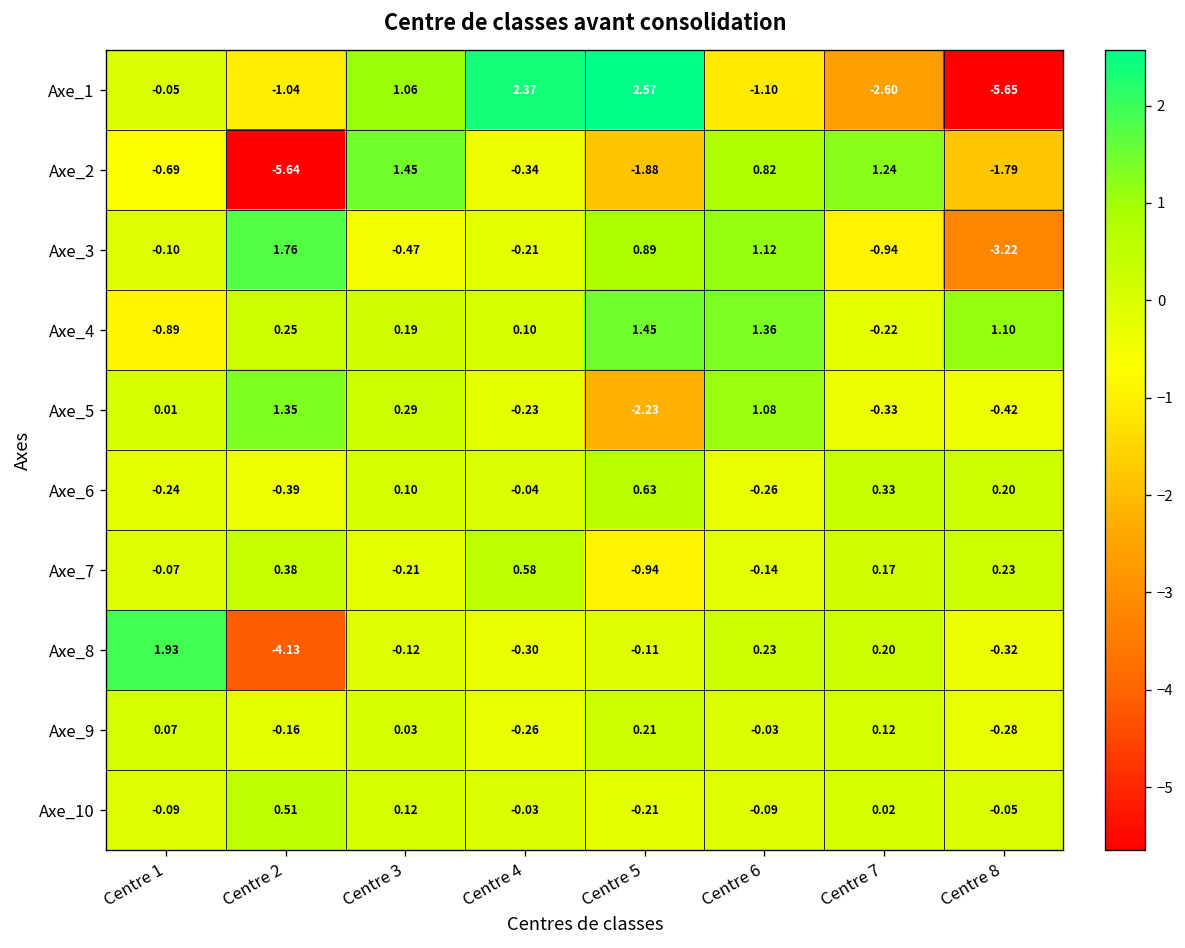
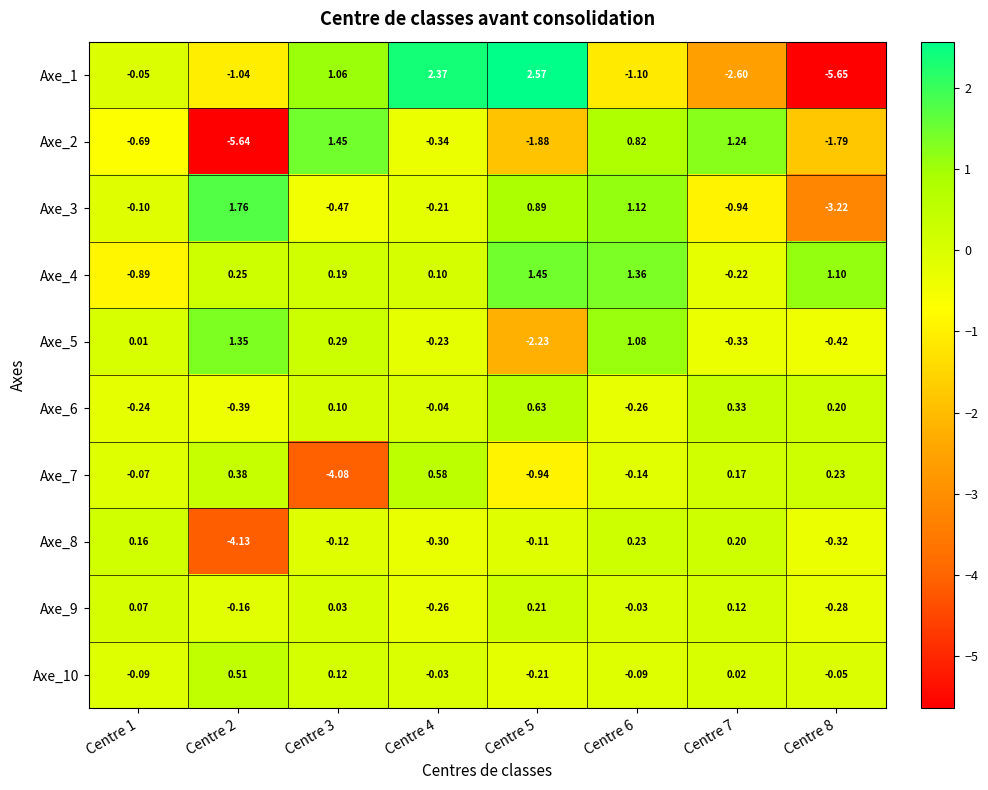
  {
    "Axe_1": {
      "Centre 1": -0.05,
      "Centre 2": -1.04,
      "Centre 3": 1.06,
      "Centre 4": 2.37,
      "Centre 5": 2.57,
      "Centre 6": -1.10,
      "Centre 7": -2.60,
      "Centre 8": -5.65
    },
    "Axe_2": {
      "Centre 1": -0.69,
      "Centre 2": -5.64,
      "Centre 3": 1.45,
      "Centre 4": -0.34,
      "Centre 5": -1.88,
      "Centre 6": 0.82,
      "Centre 7": 1.24,
      "Centre 8": -1.79
    },
    "Axe_3": {
      "Centre 1": -0.10,
      "Centre 2": 1.76,
      "Centre 3": -0.47,
      "Centre 4": -0.21,
      "Centre 5": 0.89,
      "Centre 6": 1.12,
      "Centre 7": -0.94,
      "Centre 8": -3.22
    },
    "Axe_4": {
      "Centre 1": -0.89,
      "Centre 2": 0.25,
      "Centre 3": 0.19,
      "Centre 4": 0.10,
      "Centre 5": 1.45,
      "Centre 6": 1.36,
      "Centre 7": -0.22,
      "Centre 8": 1.10
    },
    "Axe_5": {
      "Centre 1": 0.01,
      "Centre 2": 1.35,
      "Centre 3": 0.29,
      "Centre 4": -0.23,
      "Centre 5": -2.23,
      "Centre 6": 1.08,
      "Centre 7": -0.33,
      "Centre 8": -0.42
    },
    "Axe_6": {
      "Centre 1": -0.24,
      "Centre 2": -0.39,
      "Centre 3": 0.10,
      "Centre 4": -0.04,
      "Centre 5": 0.63,
      "Centre 6": -0.26,
      "Centre 7": 0.33,
      "Centre 8": 0.20
    },
    "Axe_7": {
      "Centre 1": -0.07,
      "Centre 2": 0.38,
-     "Centre 3": -0.21,
+     "Centre 3": -4.08,
      "Centre 4": 0.58,
      "Centre 5": -0.94,
      "Centre 6": -0.14,
      "Centre 7": 0.17,
      "Centre 8": 0.23
    },
    "Axe_8": {
-     "Centre 1": 1.93,
+     "Centre 1": 0.16,
      "Centre 2": -4.13,
      "Centre 3": -0.12,
      "Centre 4": -0.30,
      "Centre 5": -0.11,
      "Centre 6": 0.23,
      "Centre 7": 0.20,
      "Centre 8": -0.32
    },
    "Axe_9": {
      "Centre 1": 0.07,
      "Centre 2": -0.16,
      "Centre 3": 0.03,
      "Centre 4": -0.26,
      "Centre 5": 0.21,
      "Centre 6": -0.03,
      "Centre 7": 0.12,
      "Centre 8": -0.28
    },
    "Axe_10": {
      "Centre 1": -0.09,
      "Centre 2": 0.51,
      "Centre 3": 0.12,
      "Centre 4": -0.03,
      "Centre 5": -0.21,
      "Centre 6": -0.09,
      "Centre 7": 0.02,
      "Centre 8": -0.05
    }
  }
